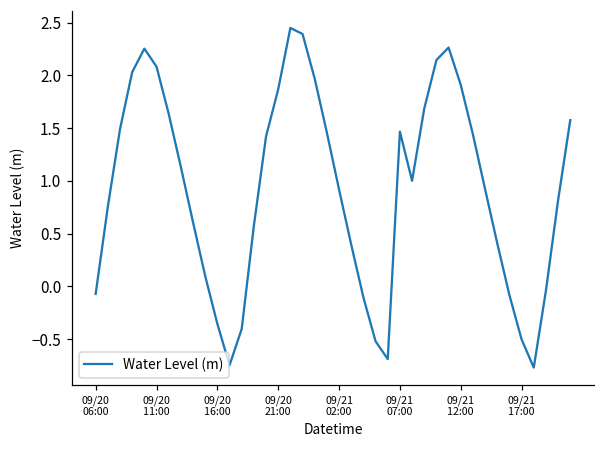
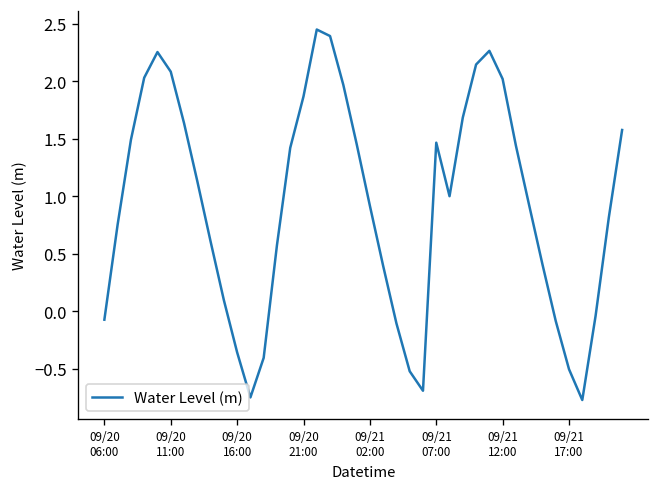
  {
    "09/20 06:00": -0.1,
    "09/20 11:00": 2.1,
    "09/20 16:00": -0.4,
    "09/20 21:00": 1.9,
    "09/21 02:00": 0.9,
    "09/21 07:00": 1.5,
-   "09/21 12:00": 1.9,
+   "09/21 12:00": 2.0,
    "09/21 17:00": -0.5
  }
